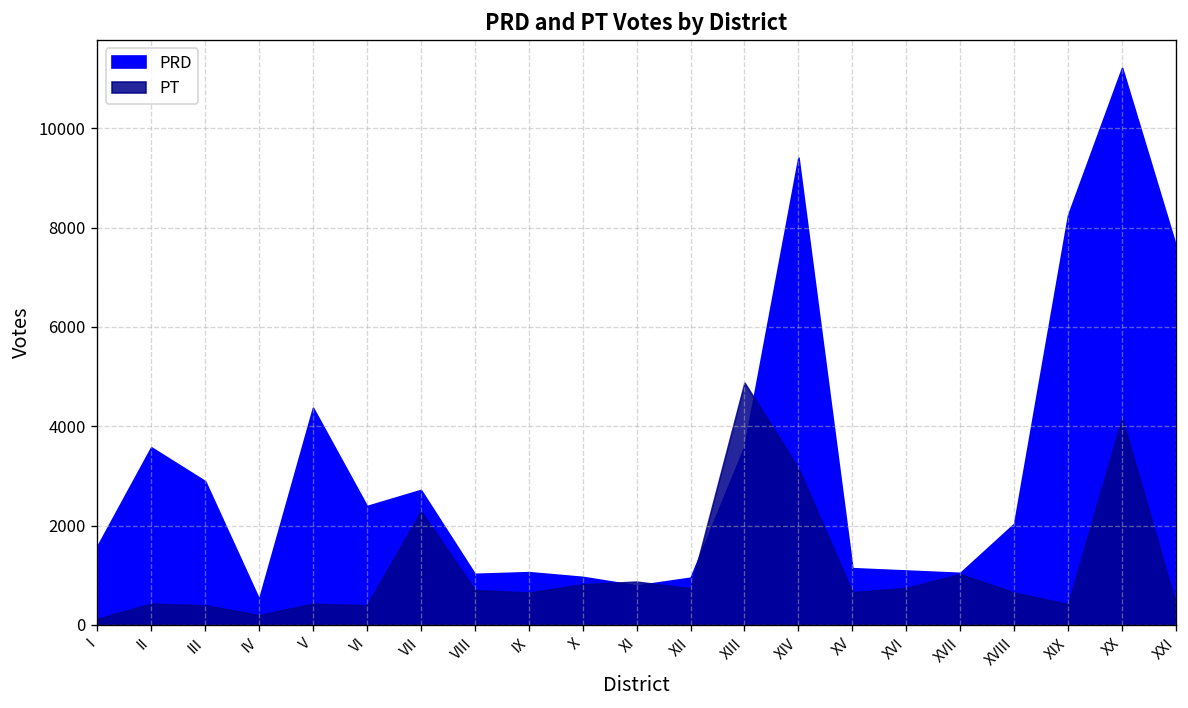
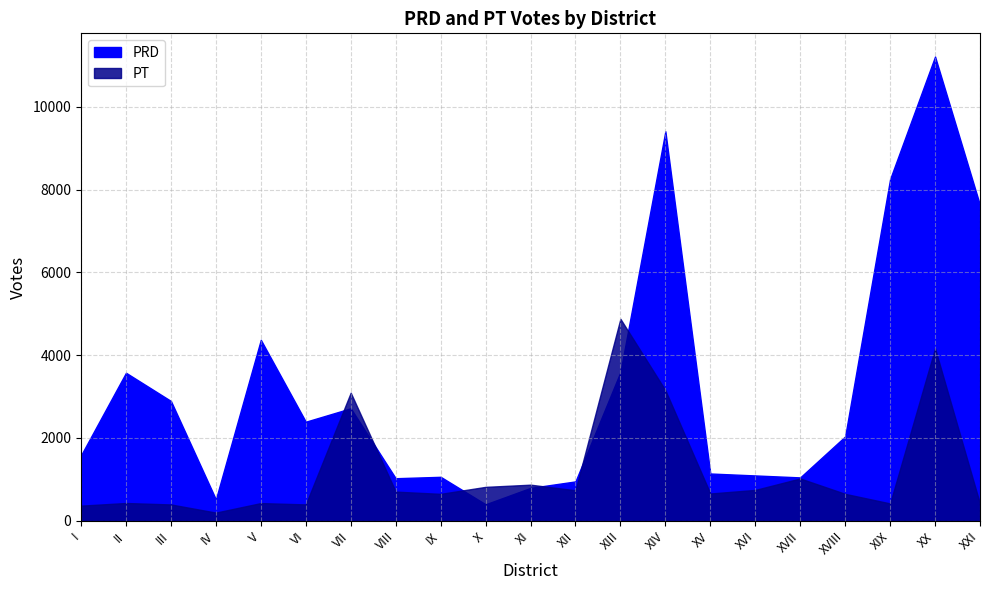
  {
    "PRD": {
      "I": 1600,
      "II": 3600,
      "III": 2900,
      "IV": 500,
      "V": 4400,
      "VI": 2400,
      "VII": 2700,
      "VIII": 1000,
      "IX": 1100,
-     "X": 1000,
+     "X": 400,
      "XI": 800,
      "XII": 900,
      "XIII": 3600,
      "XIV": 9400,
      "XV": 1100,
      "XVI": 1100,
      "XVIII": 2000,
      "XIX": 8300,
      "XX": 11200,
      "XXI": 7600
    },
    "PT": {
-     "I": 100,
+     "I": 400,
      "II": 400,
      "III": 400,
      "IV": 200,
      "V": 400,
      "VI": 400,
-     "VII": 2300,
+     "VII": 3100,
      "VIII": 700,
      "IX": 600,
      "X": 800,
      "XI": 900,
      "XII": 700,
      "XIII": 4900,
      "XIV": 3200,
      "XV": 700,
      "XVI": 700,
      "XVIII": 600,
      "XIX": 400,
      "XX": 4200,
      "XXI": 400
    }
  }
